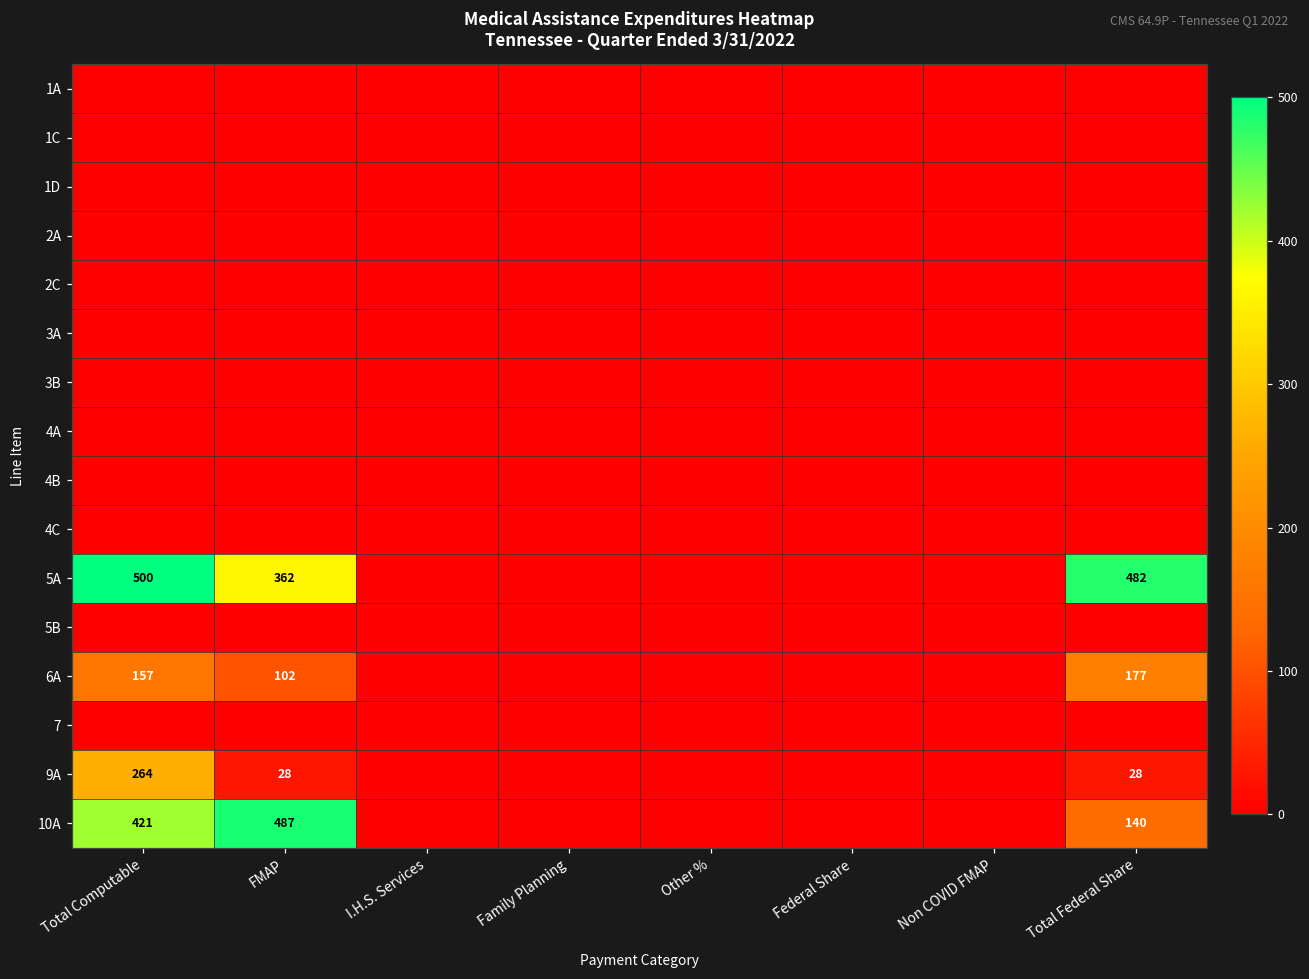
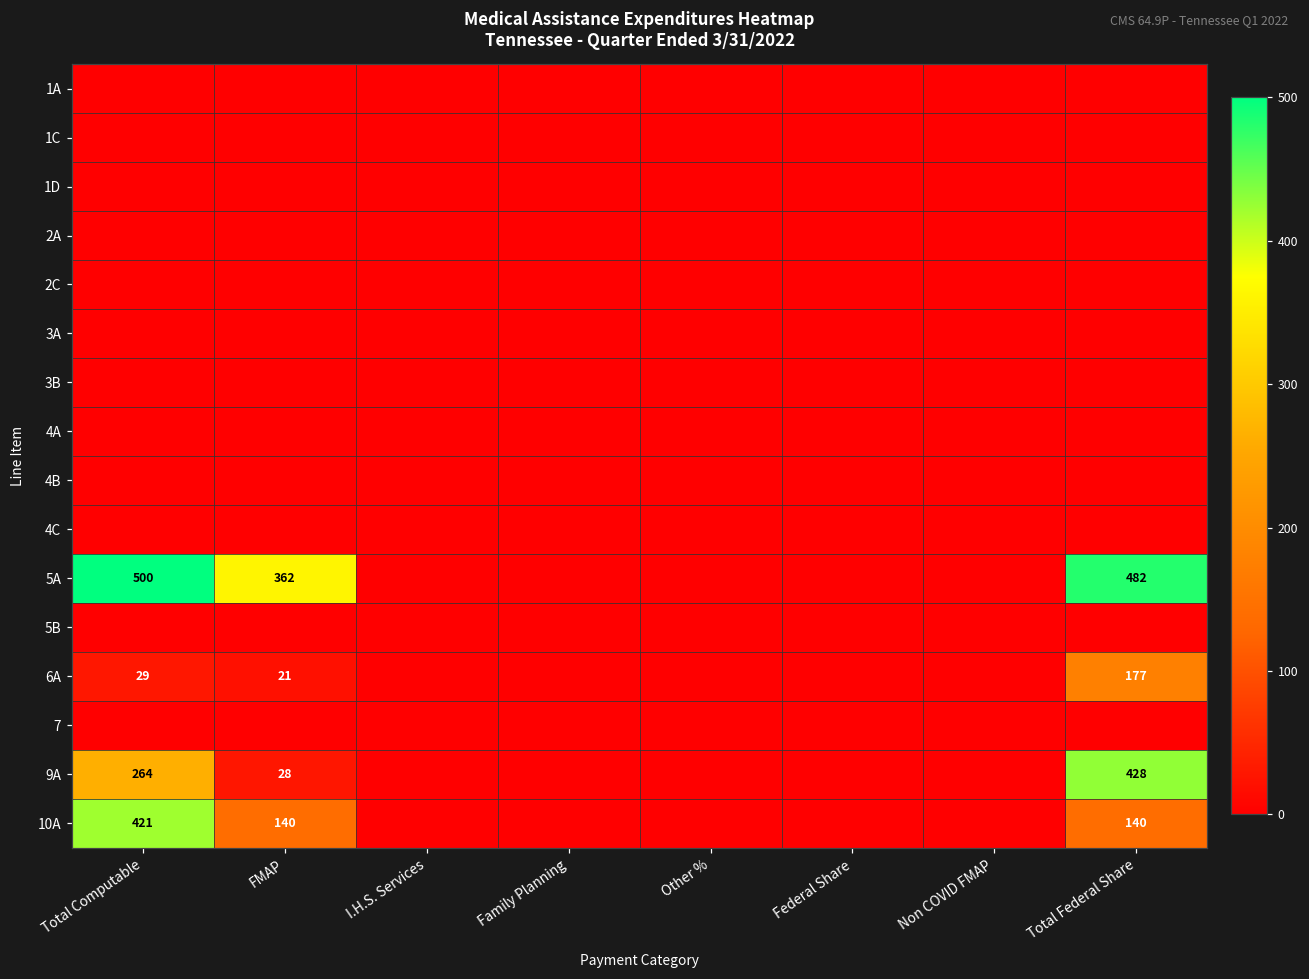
  {
    "5A": {
      "Total Computable": 500,
      "FMAP": 362,
      "Total Federal Share": 482
    },
    "6A": {
-     "Total Computable": 157,
-     "FMAP": 102,
+     "Total Computable": 29,
+     "FMAP": 21,
      "Total Federal Share": 177
    },
    "9A": {
      "Total Computable": 264,
      "FMAP": 28,
-     "Total Federal Share": 28
+     "Total Federal Share": 428
    },
    "10A": {
      "Total Computable": 421,
-     "FMAP": 487,
+     "FMAP": 140,
      "Total Federal Share": 140
    }
  }
